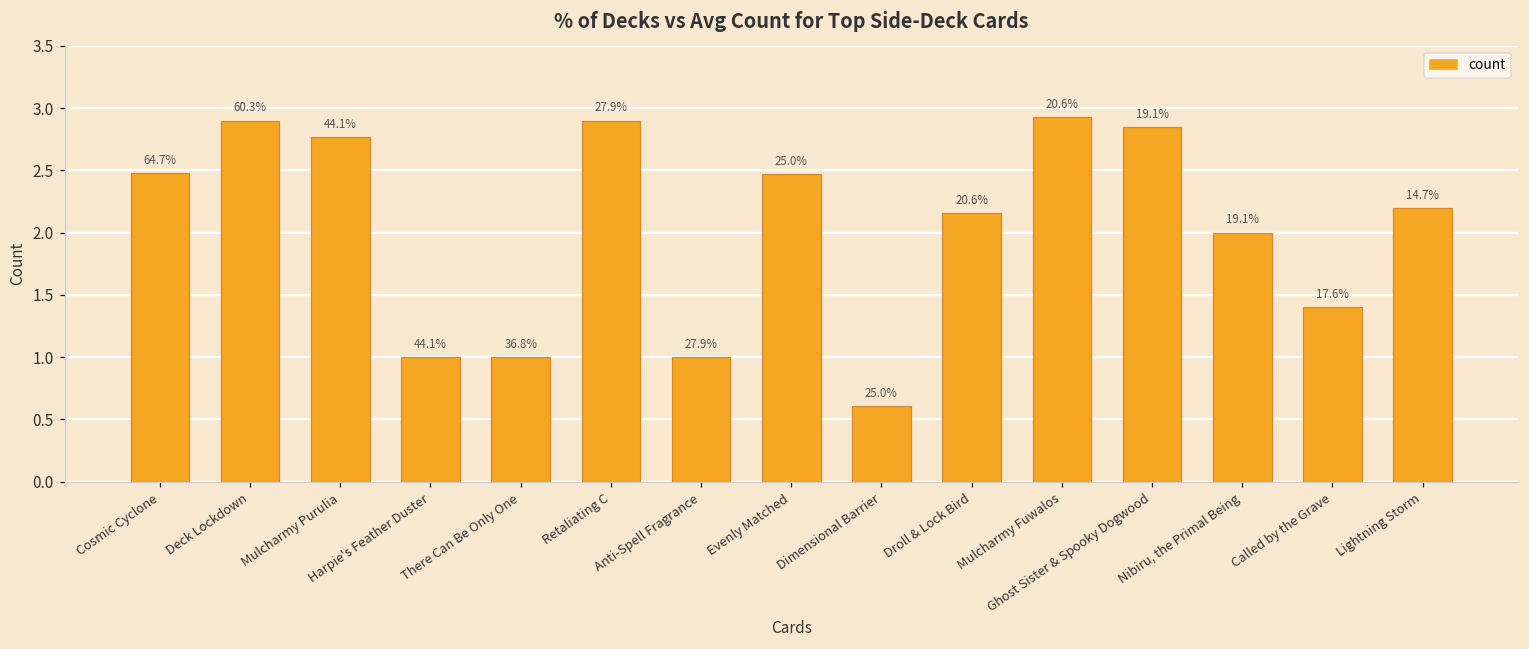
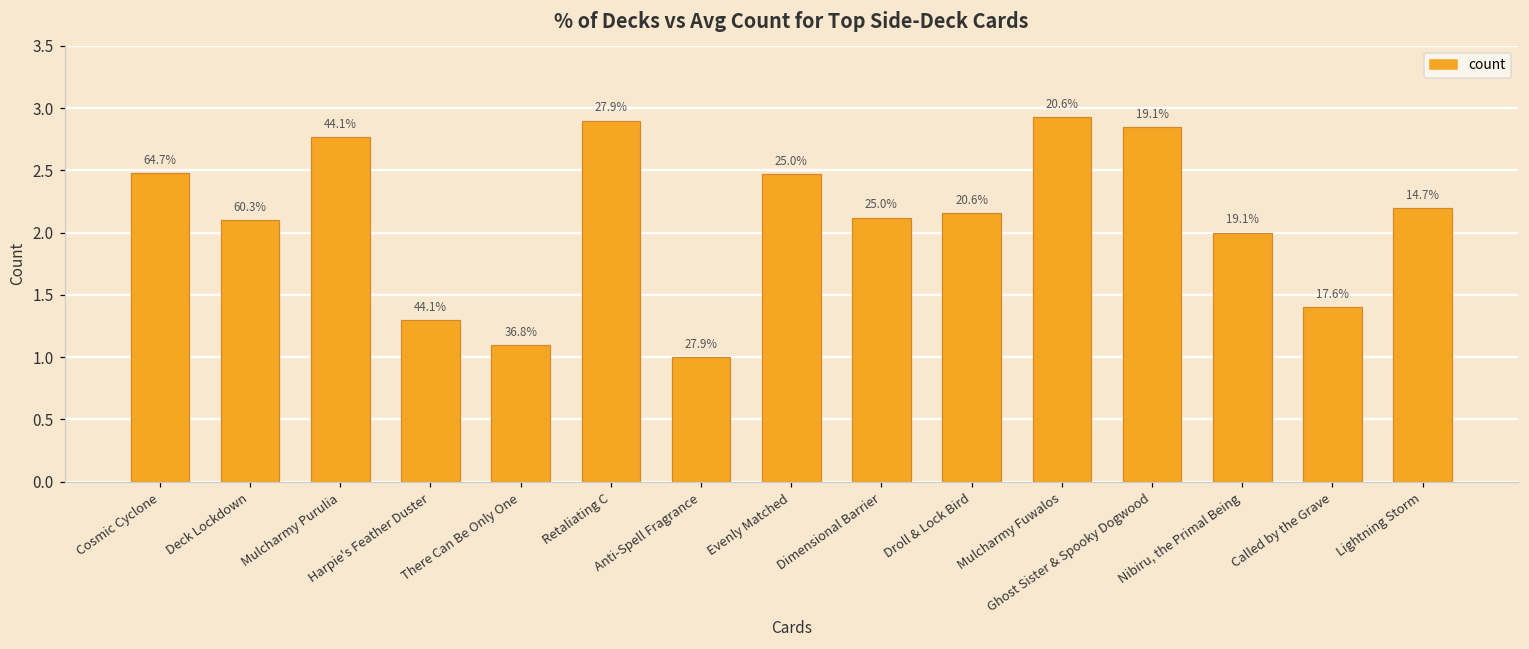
  {
-   "Deck Lockdown": 2.9,
-   "Harpie's Feather Duster": 1.0,
-   "There Can Be Only One": 1.0,
-   "Dimensional Barrier": 0.61
+   "Deck Lockdown": 2.1,
+   "Harpie's Feather Duster": 1.3,
+   "There Can Be Only One": 1.1,
+   "Dimensional Barrier": 2.12
  }
